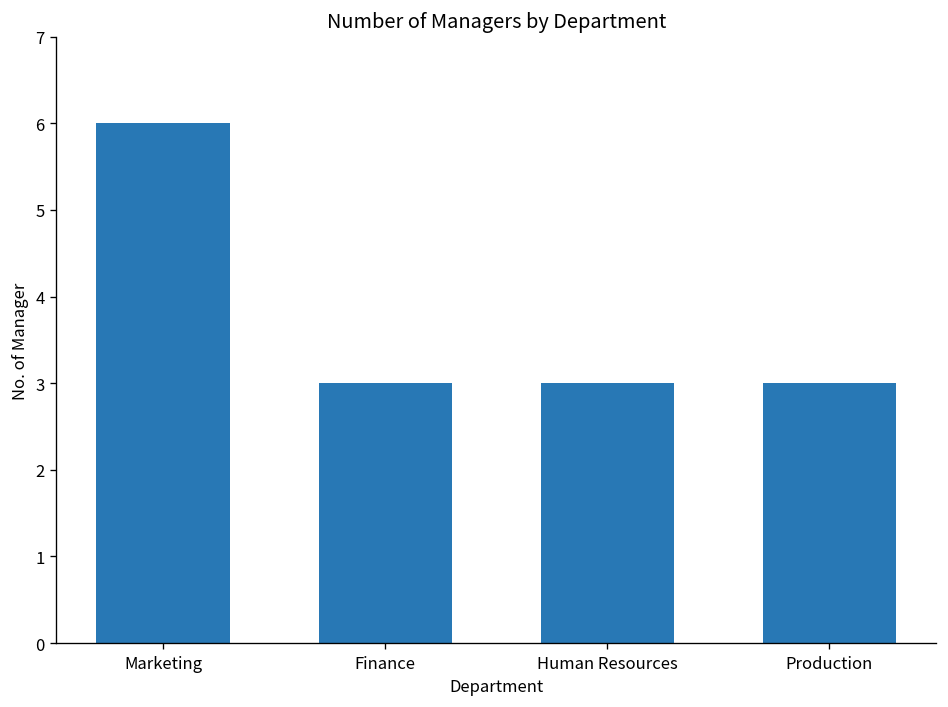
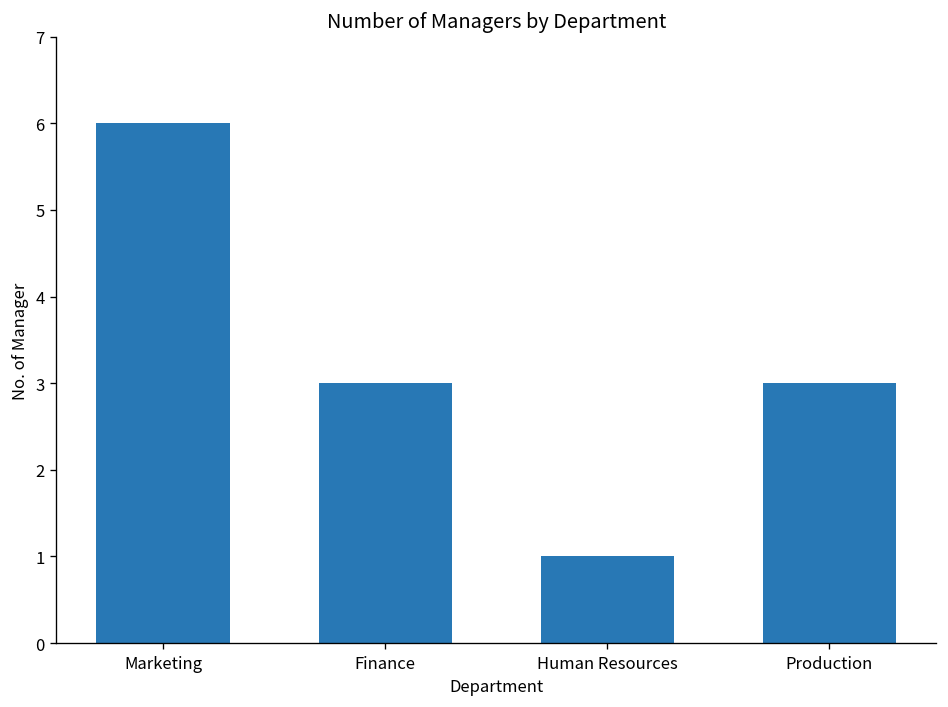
  {
    "Marketing": 6,
    "Finance": 3,
-   "Human Resources": 3,
+   "Human Resources": 1,
    "Production": 3
  }
